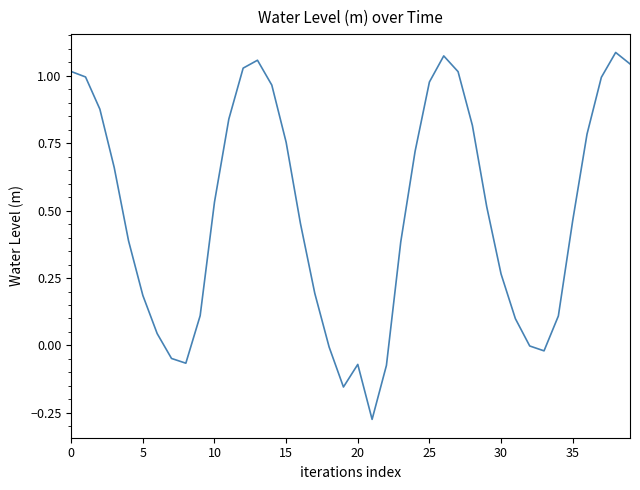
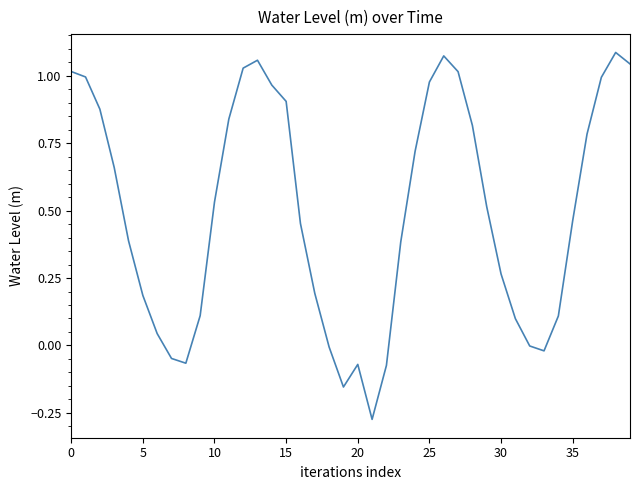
  {
    "0": 1.02,
    "5": 0.19,
    "10": 0.53,
-   "15": 0.75,
+   "15": 0.90,
    "20": -0.07,
    "25": 0.98,
    "30": 0.27,
    "35": 0.46
  }
